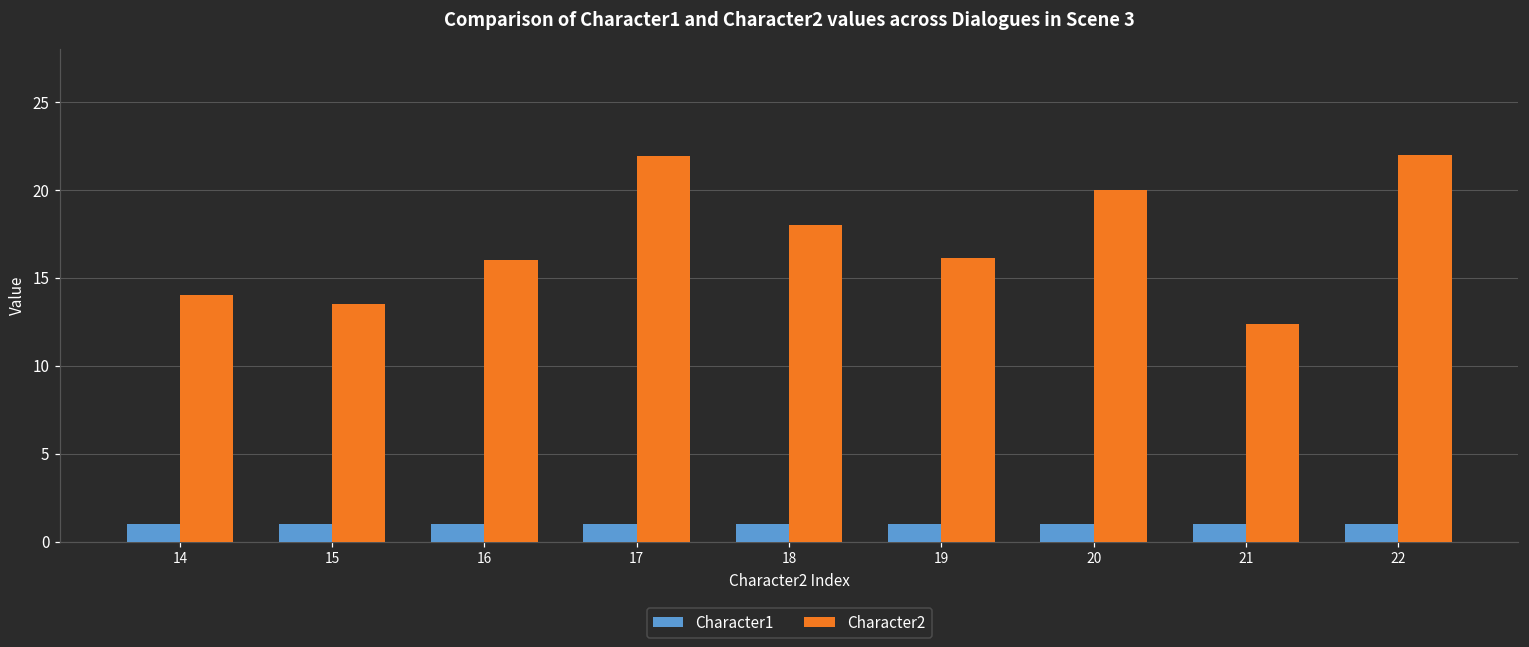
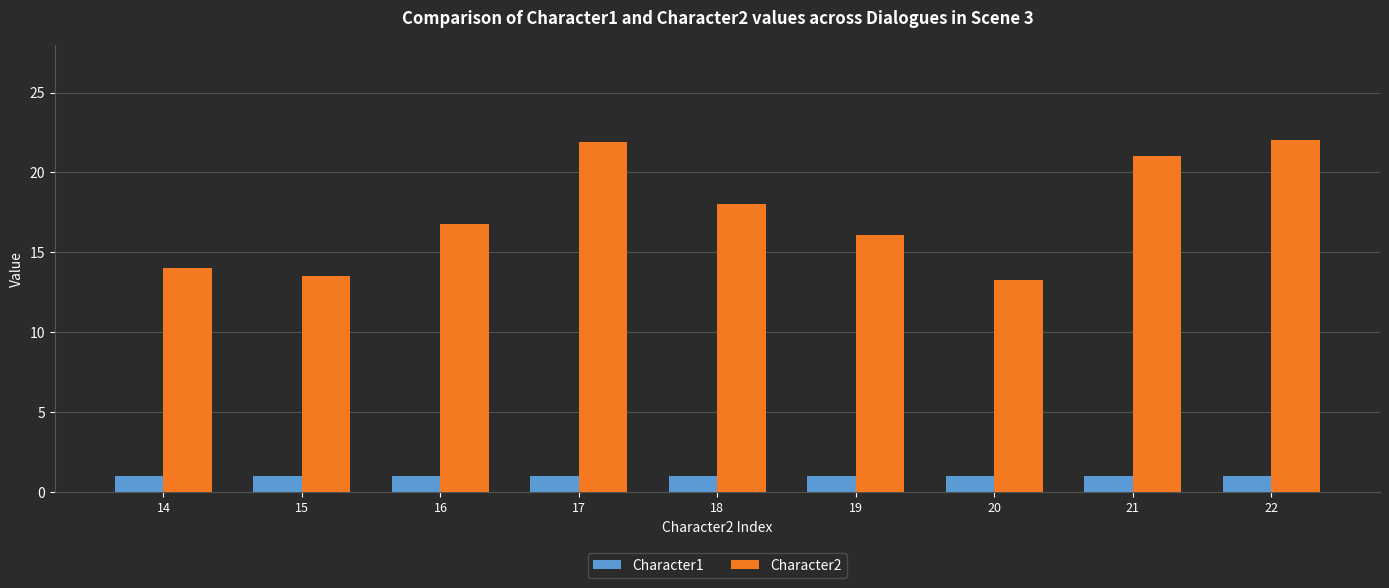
  {
    "Character1": {
      "14": 1.0,
      "15": 1.0,
      "16": 1.0,
      "17": 1.0,
      "18": 1.0,
      "19": 1.0,
      "20": 1.0,
      "21": 1.0,
      "22": 1.0
    },
    "Character2": {
      "14": 14.0,
      "15": 13.5,
-     "16": 16.0,
+     "16": 16.8,
      "17": 21.9,
      "18": 18.0,
      "19": 16.1,
-     "20": 20.0,
-     "21": 12.4,
+     "20": 13.3,
+     "21": 21.0,
      "22": 22.0
    }
  }
